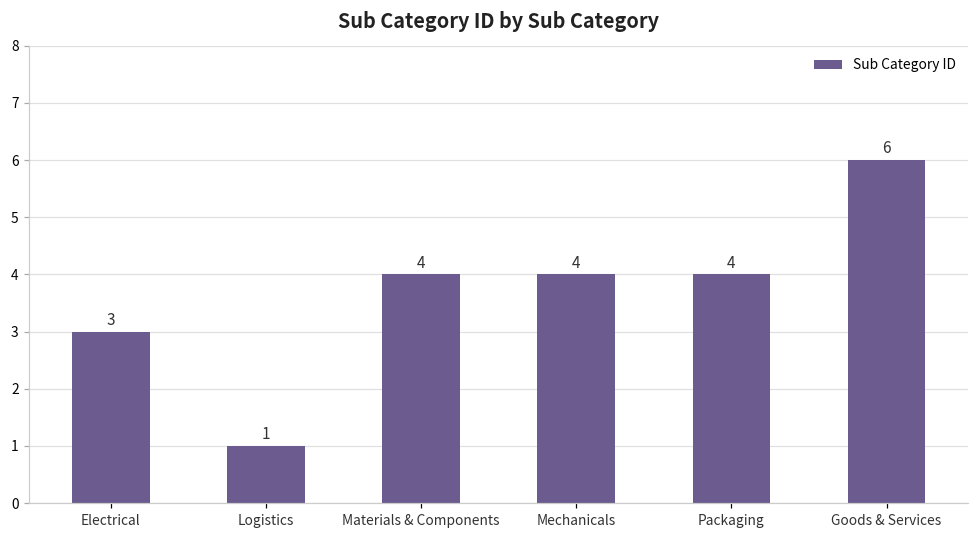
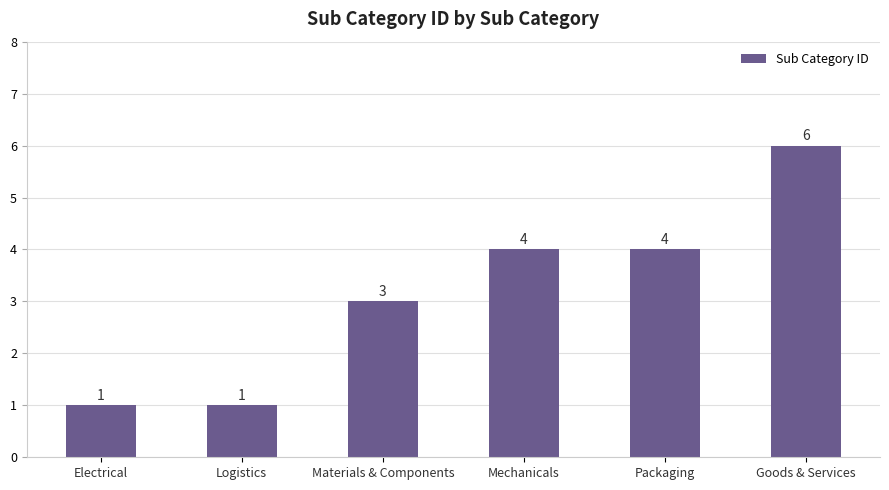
  {
-   "Electrical": 3,
+   "Electrical": 1,
    "Logistics": 1,
-   "Materials & Components": 4,
+   "Materials & Components": 3,
    "Mechanicals": 4,
    "Packaging": 4,
    "Goods & Services": 6
  }
